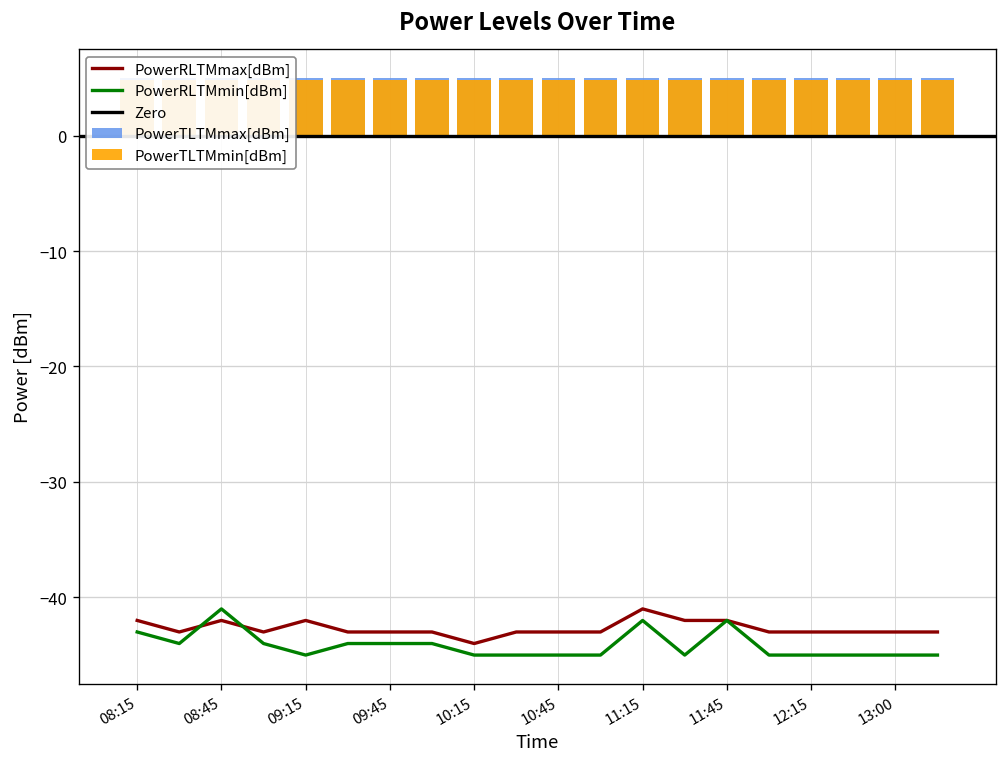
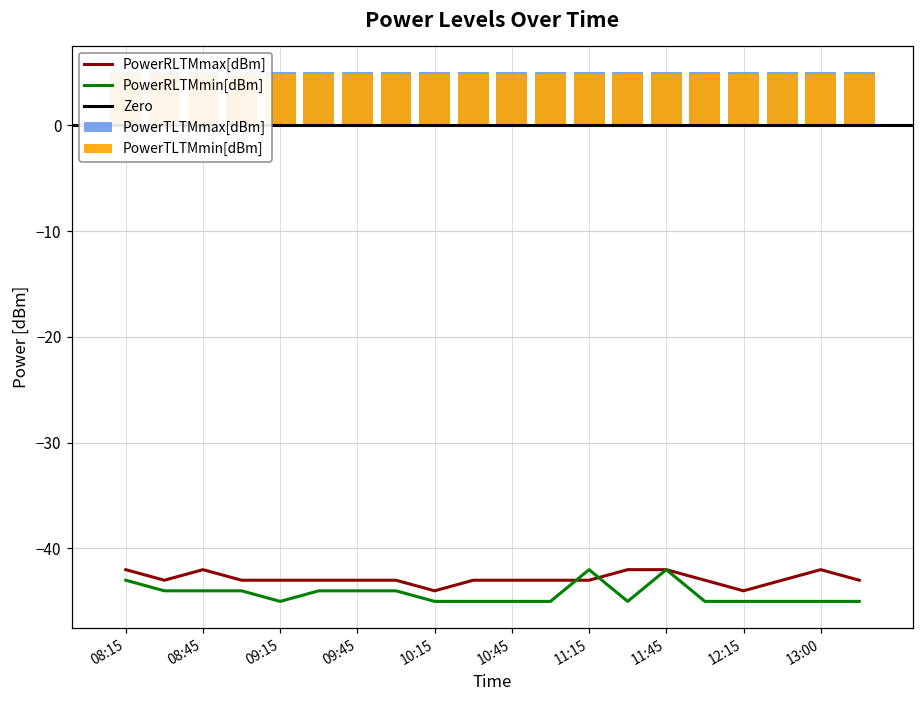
  {
    "PowerRLTMmax[dBm]": {
      "08:15": -42,
      "08:45": -42,
-     "09:15": -42,
+     "09:15": -43,
      "09:45": -43,
      "10:15": -44,
      "10:45": -43,
-     "11:15": -41,
-     "12:15": -43,
-     "13:00": -43
+     "11:15": -43,
+     "12:15": -44,
+     "13:00": -42
    },
    "PowerTLTMmax[dBm]": {
      "09:15": 5,
      "09:45": 5,
      "10:15": 5,
      "10:45": 5,
      "11:15": 5,
      "11:45": 5,
      "12:15": 5,
      "13:00": 5
    },
    "PowerRLTMmin[dBm]": {
      "08:15": -43,
-     "08:45": -41,
+     "08:45": -44,
      "09:15": -45,
      "09:45": -44,
      "10:15": -45,
      "10:45": -45,
      "11:15": -42,
      "12:15": -45,
      "13:00": -45
    },
    "PowerTLTMmin[dBm]": {
      "09:15": 5,
      "09:45": 5,
      "10:15": 5,
      "10:45": 5,
      "11:15": 5,
      "11:45": 5,
      "12:15": 5,
      "13:00": 5
    }
  }
